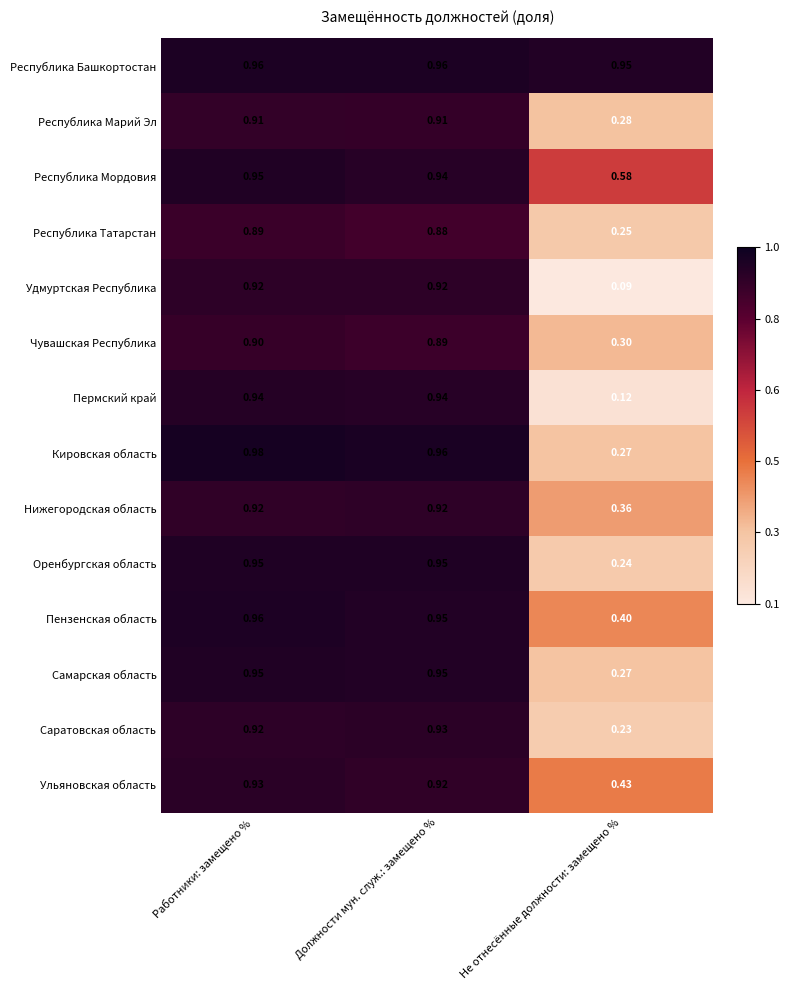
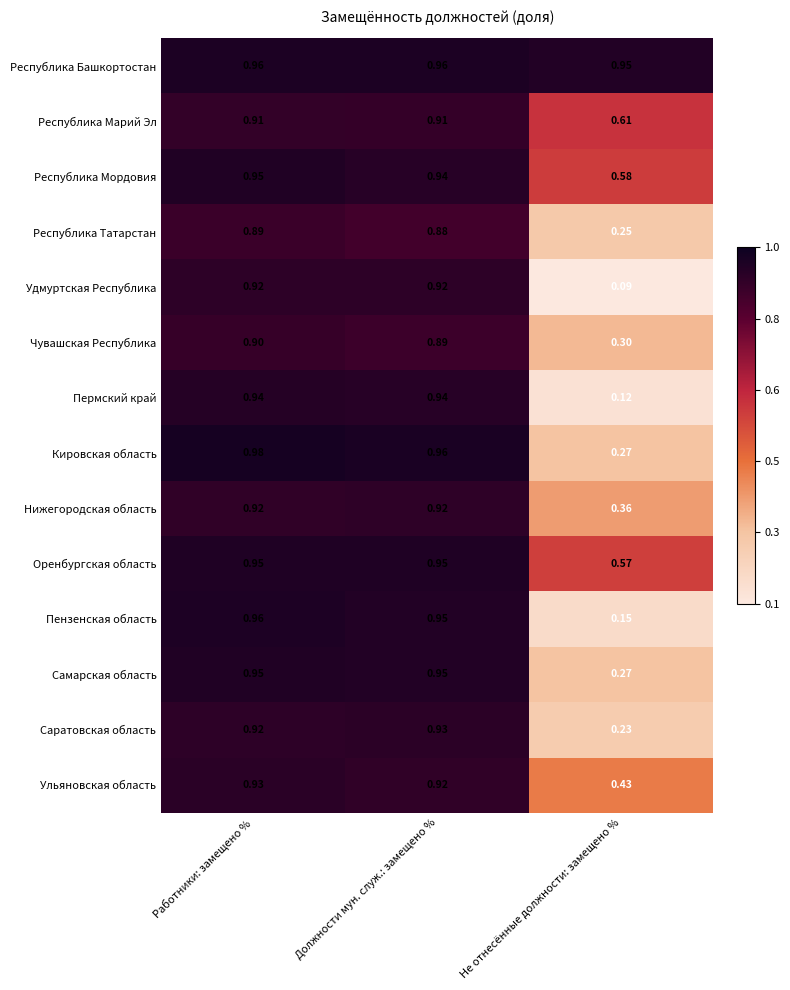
  {
    "Республика Марий Эл": {
      "Работники: замещено %": 0.91,
      "Должности мун. служ.: замещено %": 0.91,
-     "Не отнесённые должности: замещено %": 0.28
+     "Не отнесённые должности: замещено %": 0.61
    },
    "Республика Мордовия": {
      "Не отнесённые должности: замещено %": 0.58
    },
    "Республика Татарстан": {
      "Работники: замещено %": 0.89,
      "Должности мун. служ.: замещено %": 0.88,
      "Не отнесённые должности: замещено %": 0.25
    },
    "Чувашская Республика": {
      "Работники: замещено %": 0.90,
      "Должности мун. служ.: замещено %": 0.89,
      "Не отнесённые должности: замещено %": 0.30
    },
    "Кировская область": {
      "Не отнесённые должности: замещено %": 0.27
    },
    "Нижегородская область": {
      "Работники: замещено %": 0.92,
      "Не отнесённые должности: замещено %": 0.36
    },
    "Оренбургская область": {
-     "Не отнесённые должности: замещено %": 0.24
+     "Не отнесённые должности: замещено %": 0.57
    },
    "Пензенская область": {
-     "Не отнесённые должности: замещено %": 0.40
+     "Не отнесённые должности: замещено %": 0.15
    },
    "Самарская область": {
      "Не отнесённые должности: замещено %": 0.27
    },
    "Саратовская область": {
      "Не отнесённые должности: замещено %": 0.23
    },
    "Ульяновская область": {
      "Должности мун. служ.: замещено %": 0.92,
      "Не отнесённые должности: замещено %": 0.43
    }
  }
